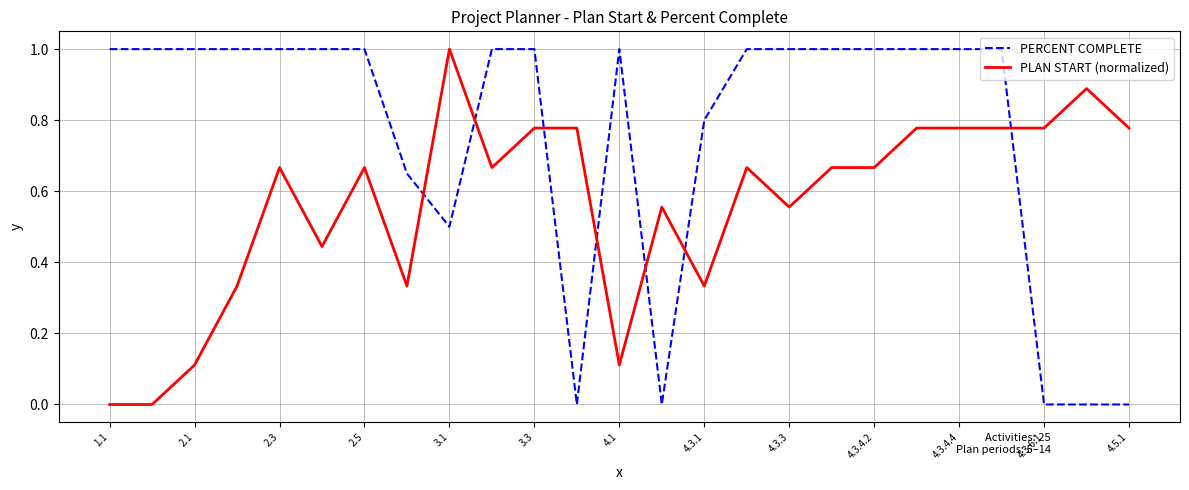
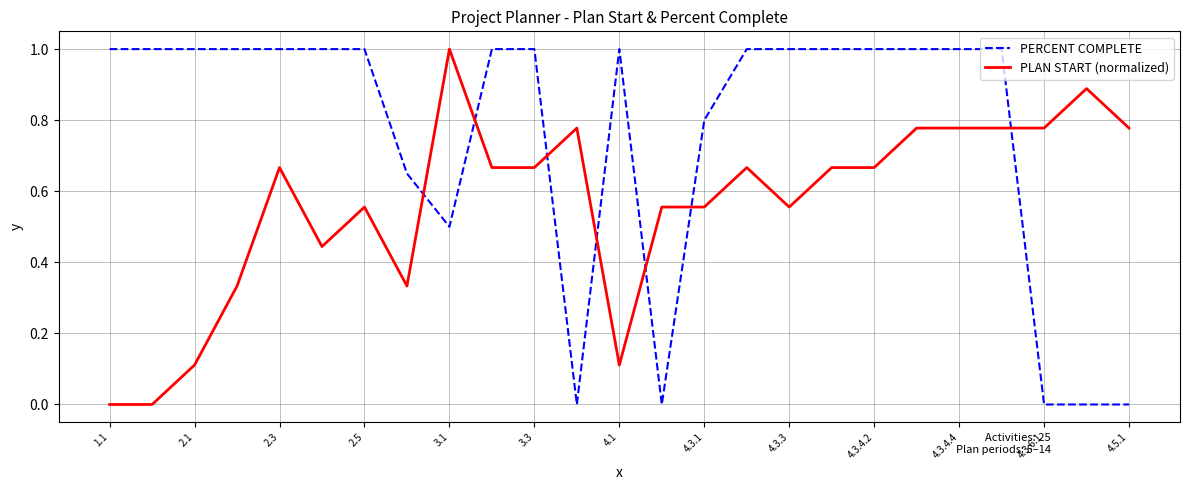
  {
    "PERCENT COMPLETE": {
      "1.1": 1.00,
      "2.1": 1.00,
      "2.3": 1.00,
      "2.5": 1.00,
      "3.1": 0.50,
      "3.3": 1.00,
      "4.1": 1.00,
      "4.3.1": 0.80,
      "4.3.3": 1.00,
      "4.3.4.2": 1.00,
      "4.3.4.4": 1.00,
      "4.3.6.1": 0.00,
      "4.5.1": 0.00
    },
    "PLAN START (normalized)": {
      "1.1": 0.00,
      "2.1": 0.11,
      "2.3": 0.67,
-     "2.5": 0.67,
+     "2.5": 0.56,
      "3.1": 1.00,
-     "3.3": 0.78,
+     "3.3": 0.67,
      "4.1": 0.11,
-     "4.3.1": 0.33,
+     "4.3.1": 0.56,
      "4.3.3": 0.56,
      "4.3.4.2": 0.67,
      "4.3.4.4": 0.78,
      "4.3.6.1": 0.78,
      "4.5.1": 0.78
    }
  }
